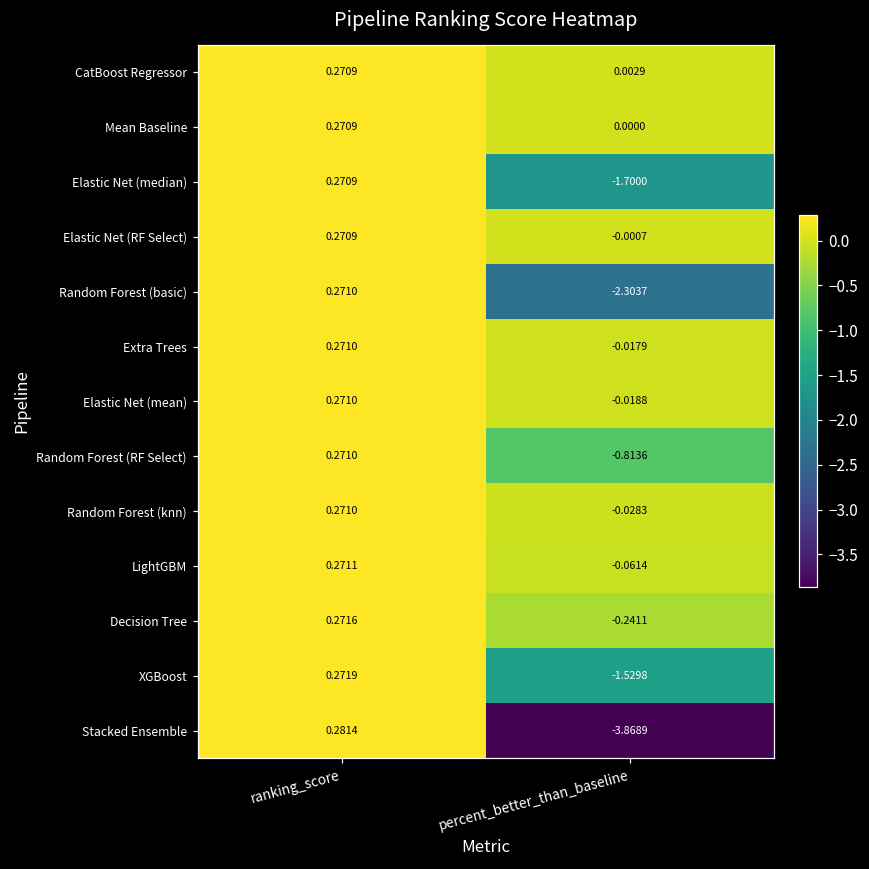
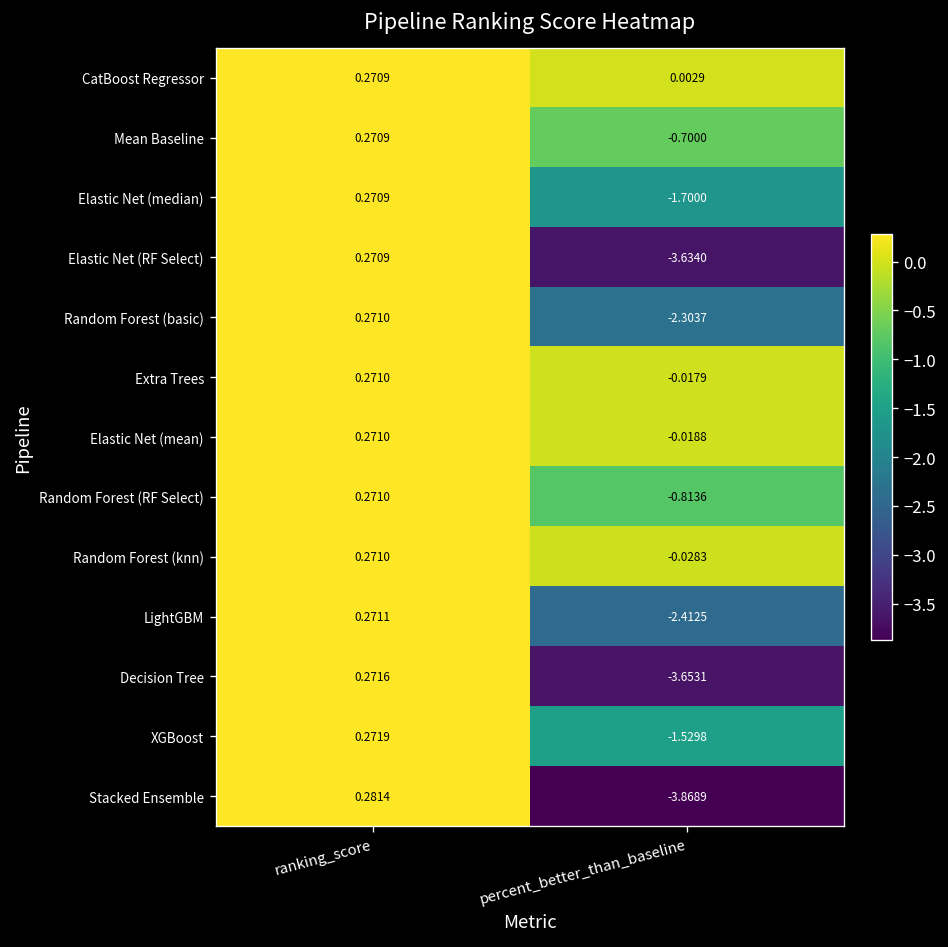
  {
    "CatBoost Regressor": {
      "ranking_score": 0.2709,
      "percent_better_than_baseline": 0.0029
    },
    "Mean Baseline": {
      "ranking_score": 0.2709,
-     "percent_better_than_baseline": 0.0000
+     "percent_better_than_baseline": -0.7000
    },
    "Elastic Net (median)": {
      "ranking_score": 0.2709,
      "percent_better_than_baseline": -1.7000
    },
    "Elastic Net (RF Select)": {
      "ranking_score": 0.2709,
-     "percent_better_than_baseline": -0.0007
+     "percent_better_than_baseline": -3.6340
    },
    "Random Forest (basic)": {
      "ranking_score": 0.2710,
      "percent_better_than_baseline": -2.3037
    },
    "Extra Trees": {
      "ranking_score": 0.2710,
      "percent_better_than_baseline": -0.0179
    },
    "Elastic Net (mean)": {
      "ranking_score": 0.2710,
      "percent_better_than_baseline": -0.0188
    },
    "Random Forest (RF Select)": {
      "ranking_score": 0.2710,
      "percent_better_than_baseline": -0.8136
    },
    "Random Forest (knn)": {
      "ranking_score": 0.2710,
      "percent_better_than_baseline": -0.0283
    },
    "LightGBM": {
      "ranking_score": 0.2711,
-     "percent_better_than_baseline": -0.0614
+     "percent_better_than_baseline": -2.4125
    },
    "Decision Tree": {
      "ranking_score": 0.2716,
-     "percent_better_than_baseline": -0.2411
+     "percent_better_than_baseline": -3.6531
    },
    "XGBoost": {
      "ranking_score": 0.2719,
      "percent_better_than_baseline": -1.5298
    },
    "Stacked Ensemble": {
      "ranking_score": 0.2814,
      "percent_better_than_baseline": -3.8689
    }
  }
